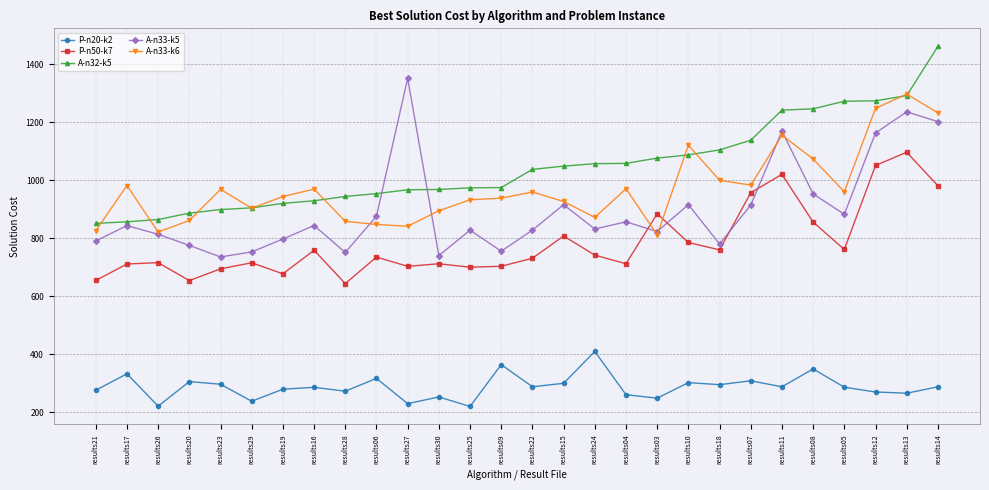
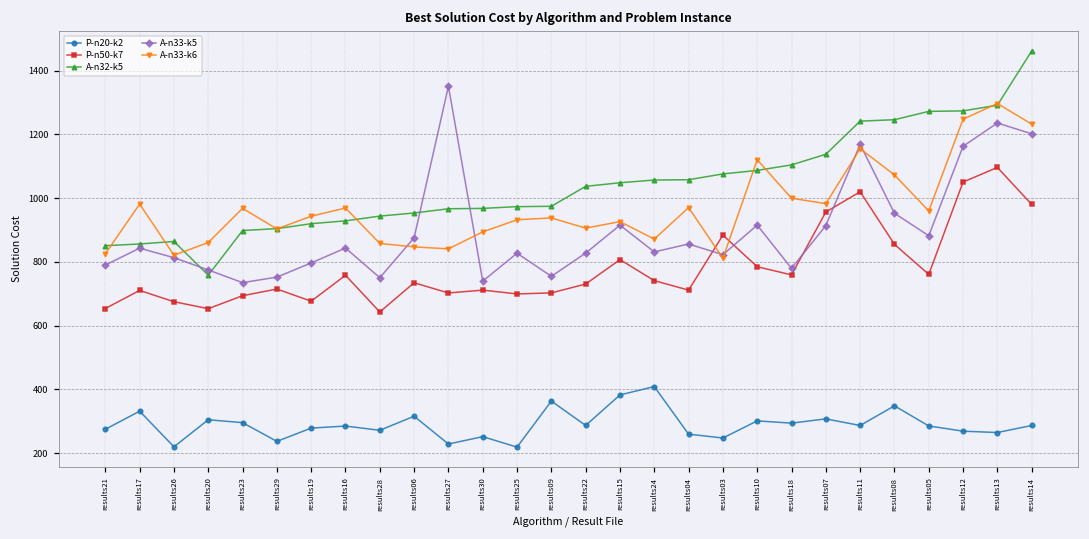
  {
    "P-n20-k2": {
      "results21": 280,
      "results17": 330,
      "results26": 220,
      "results20": 300,
      "results23": 300,
      "results29": 240,
      "results19": 280,
      "results16": 290,
      "results28": 270,
      "results06": 320,
      "results27": 230,
      "results30": 250,
      "results25": 220,
      "results09": 360,
      "results22": 290,
-     "results15": 300,
+     "results15": 380,
      "results24": 410,
      "results04": 260,
      "results03": 250,
      "results10": 300,
      "results18": 290,
      "results07": 310,
      "results11": 290,
      "results08": 350,
      "results05": 290,
      "results12": 270,
      "results13": 260,
      "results14": 290
    },
    "P-n50-k7": {
      "results21": 650,
      "results17": 710,
-     "results26": 720,
+     "results26": 680,
      "results20": 650,
      "results23": 690,
      "results29": 720,
      "results19": 680,
      "results16": 760,
      "results28": 640,
      "results06": 730,
      "results27": 700,
      "results30": 710,
      "results25": 700,
      "results09": 700,
      "results22": 730,
      "results15": 810,
      "results24": 740,
      "results04": 710,
      "results03": 880,
      "results10": 790,
      "results18": 760,
      "results07": 960,
      "results11": 1020,
      "results08": 860,
      "results05": 760,
      "results12": 1050,
      "results13": 1100,
      "results14": 980
    },
    "A-n32-k5": {
      "results21": 850,
      "results17": 860,
      "results26": 860,
-     "results20": 890,
+     "results20": 760,
      "results23": 900,
      "results19": 920,
      "results16": 930,
      "results28": 940,
      "results06": 950,
      "results27": 970,
      "results30": 970,
      "results25": 970,
      "results09": 970,
      "results22": 1040,
      "results15": 1050,
      "results24": 1060,
      "results04": 1060,
      "results03": 1080,
      "results10": 1090,
      "results18": 1100,
      "results07": 1140,
      "results11": 1240,
      "results08": 1250,
      "results05": 1270,
      "results12": 1270,
      "results14": 1460
    },
    "A-n33-k5": {
      "results21": 790,
      "results17": 840,
      "results20": 770,
      "results23": 740,
      "results29": 750,
      "results19": 800,
      "results16": 840,
      "results28": 750,
      "results06": 880,
      "results27": 1350,
      "results30": 740,
      "results25": 830,
      "results09": 750,
      "results22": 830,
      "results15": 920,
      "results24": 830,
      "results04": 860,
      "results03": 820,
      "results10": 920,
      "results18": 780,
      "results07": 910,
      "results11": 1170,
      "results08": 950,
      "results05": 880,
      "results12": 1160,
      "results13": 1240,
      "results14": 1200
    },
    "A-n33-k6": {
      "results21": 830,
      "results17": 980,
      "results20": 860,
      "results23": 970,
      "results19": 940,
      "results16": 970,
      "results28": 860,
      "results06": 850,
      "results27": 840,
      "results30": 890,
      "results25": 930,
      "results09": 940,
-     "results22": 960,
+     "results22": 910,
      "results15": 930,
      "results24": 870,
      "results04": 970,
      "results03": 810,
      "results10": 1120,
      "results18": 1000,
      "results07": 980,
      "results11": 1160,
      "results08": 1070,
      "results05": 960,
      "results12": 1250,
      "results14": 1230
    }
  }
